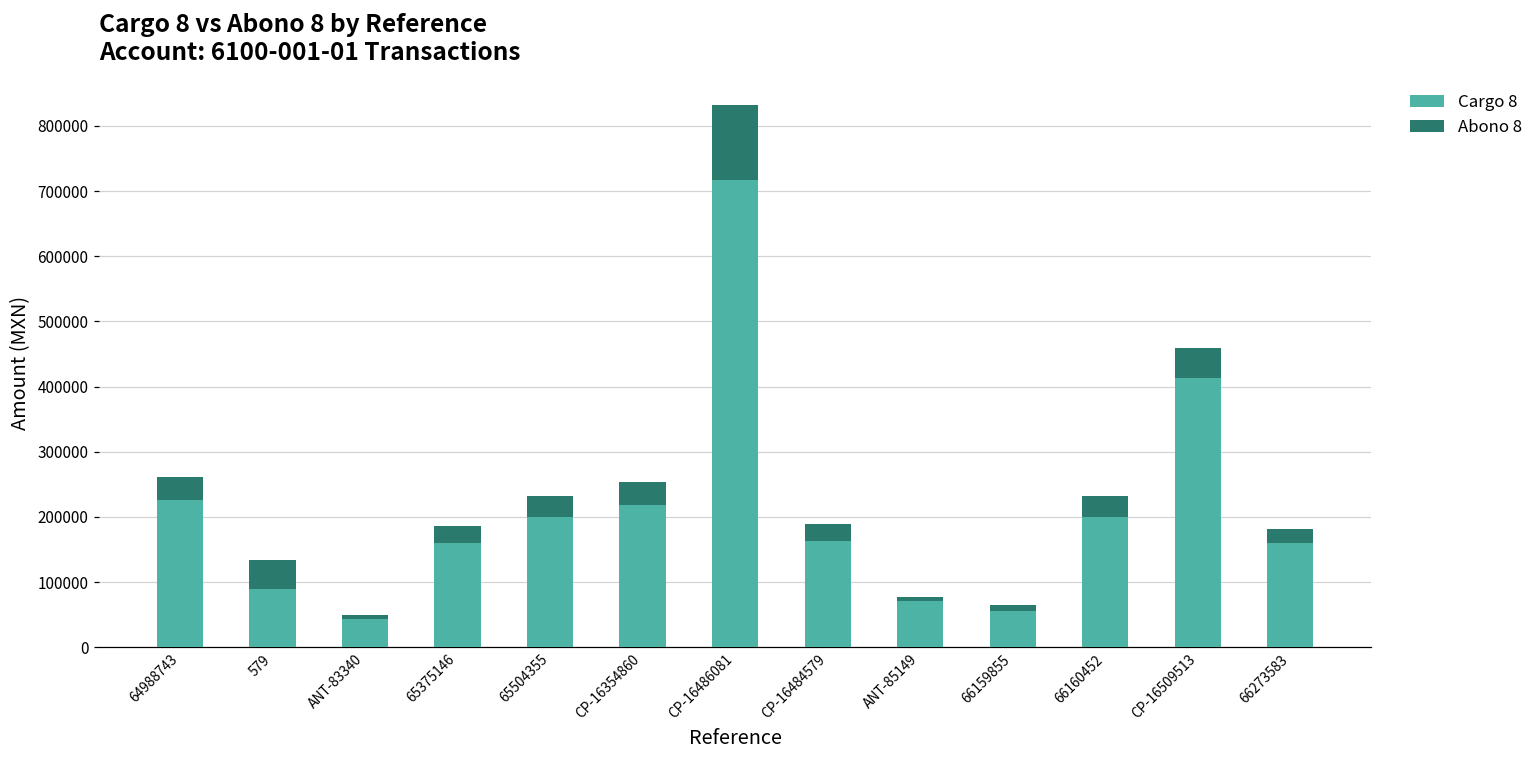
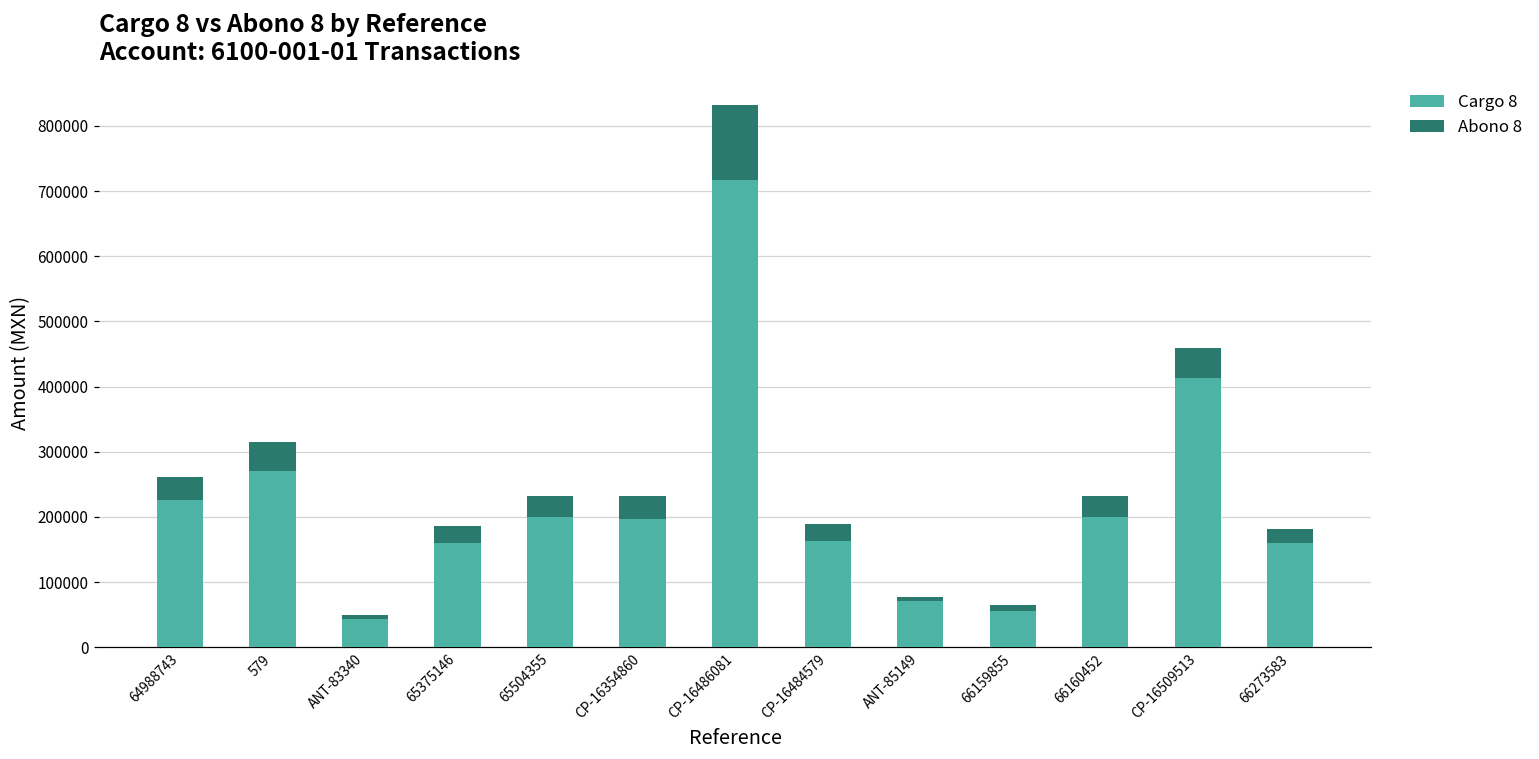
  {
    "Cargo 8": {
      "64988743": 230000,
-     "579": 90000,
+     "579": 270000,
      "ANT-83340": 40000,
      "65375146": 160000,
      "65504355": 200000,
-     "CP-16354860": 220000,
+     "CP-16354860": 200000,
      "CP-16486081": 720000,
      "CP-16484579": 160000,
      "ANT-85149": 70000,
      "66159855": 60000,
      "66160452": 200000,
      "CP-16509513": 410000,
      "66273583": 160000
    },
    "Abono 8": {
      "64988743": 40000,
      "579": 40000,
      "ANT-83340": 10000,
      "65375146": 30000,
      "65504355": 30000,
      "CP-16354860": 30000,
      "CP-16486081": 110000,
      "CP-16484579": 30000,
      "ANT-85149": 10000,
      "66159855": 10000,
      "66160452": 30000,
      "CP-16509513": 50000,
      "66273583": 20000
    }
  }
